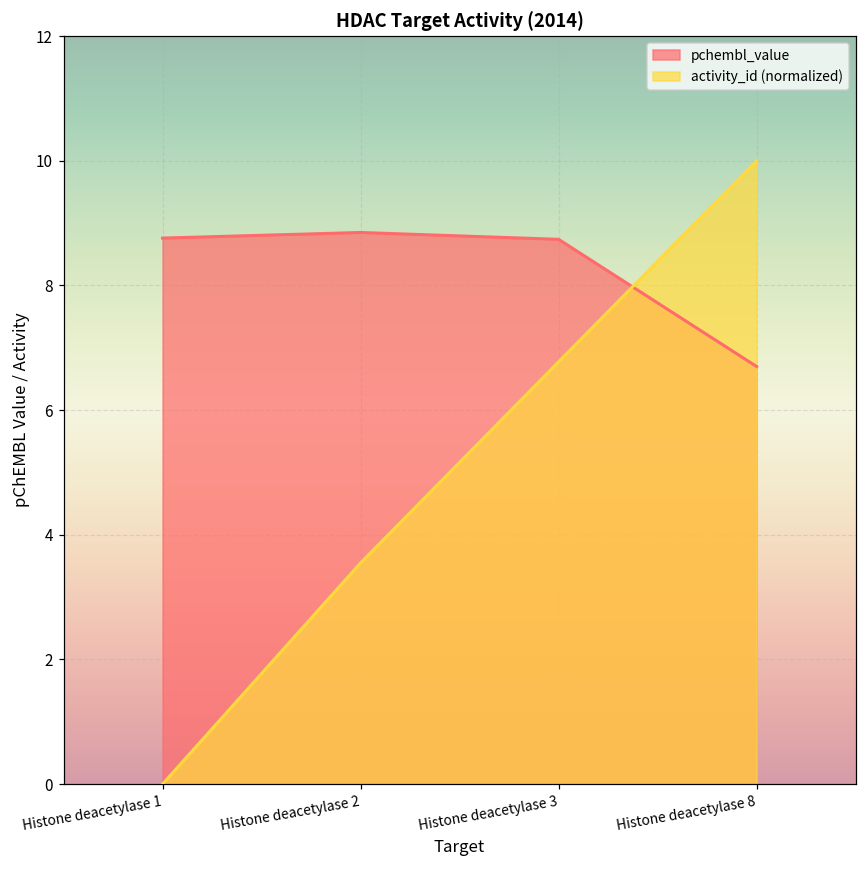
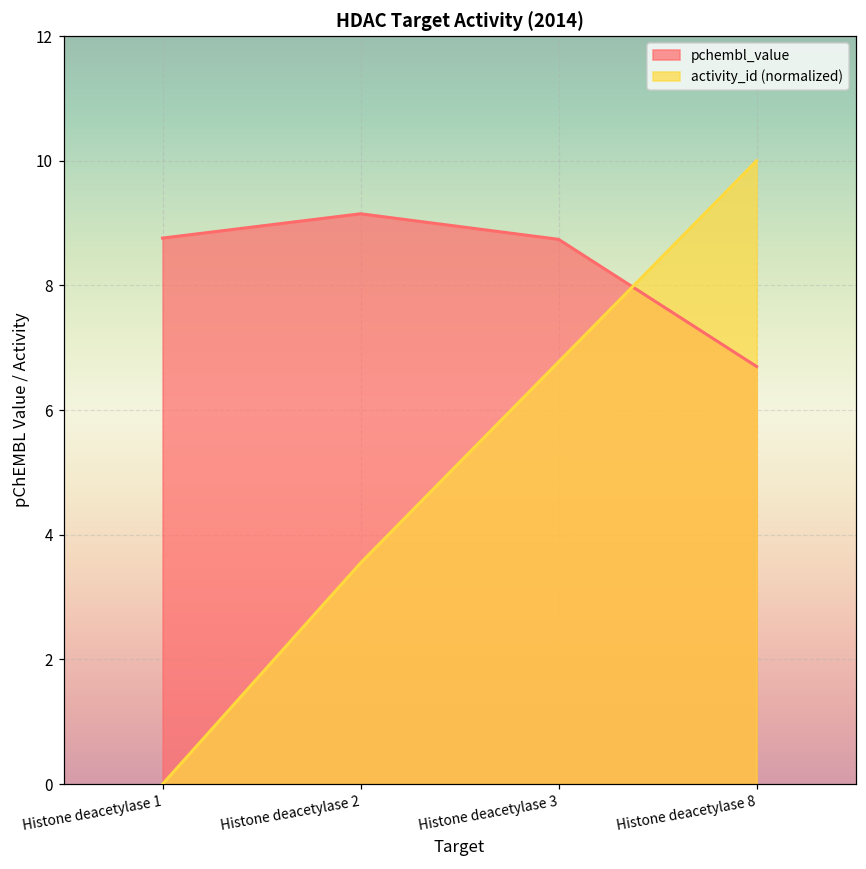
  {
    "pchembl_value": {
      "Histone deacetylase 1": 8.8,
-     "Histone deacetylase 2": 8.9,
+     "Histone deacetylase 2": 9.2,
      "Histone deacetylase 3": 8.7,
      "Histone deacetylase 8": 6.7
    },
    "activity_id (normalized)": {
      "Histone deacetylase 1": 0.0,
      "Histone deacetylase 2": 3.5,
      "Histone deacetylase 3": 6.8,
      "Histone deacetylase 8": 10.0
    }
  }
